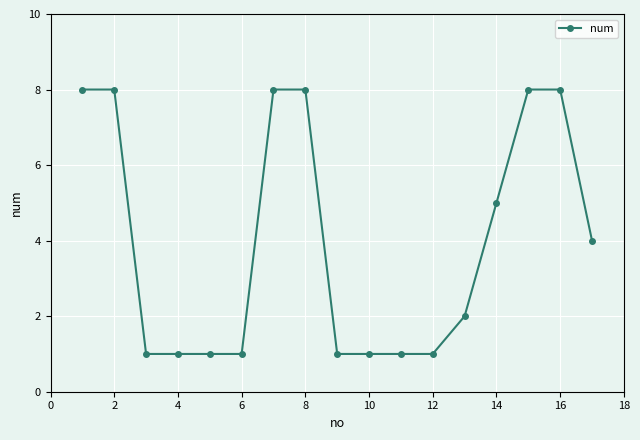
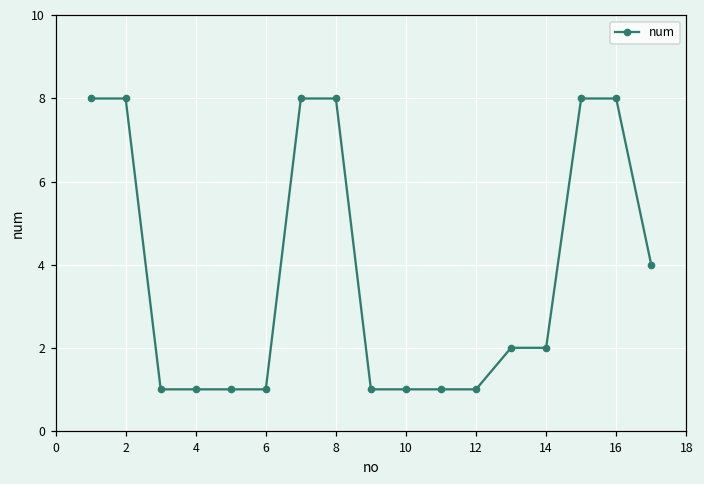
  {
    "2": 8,
    "4": 1,
    "6": 1,
    "8": 8,
    "10": 1,
    "12": 1,
-   "14": 5,
+   "14": 2,
    "16": 8
  }
